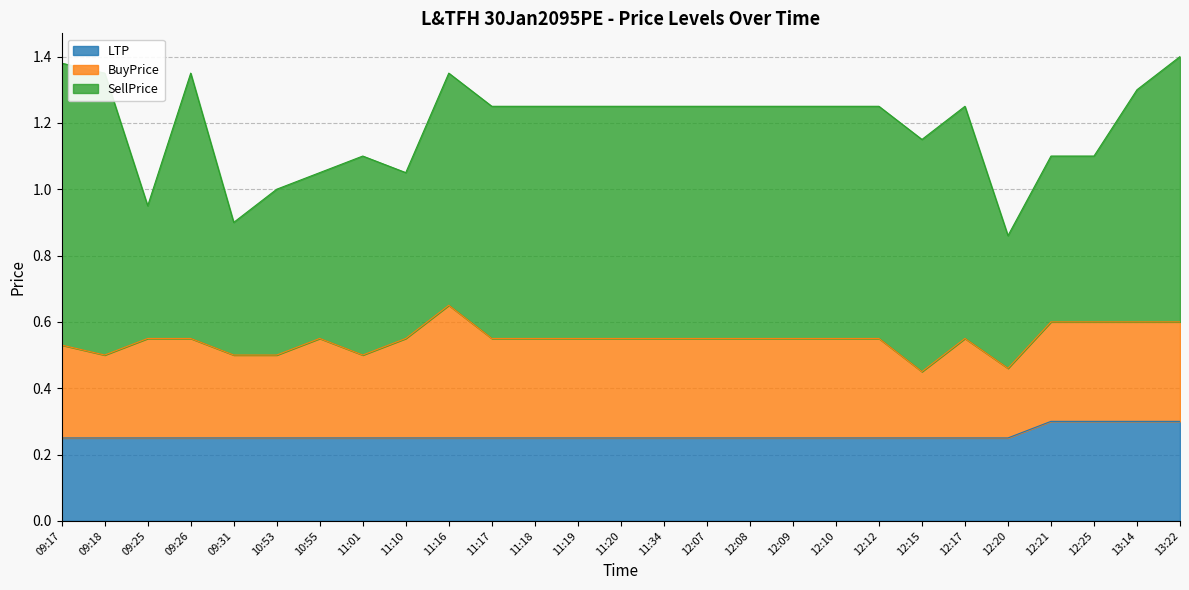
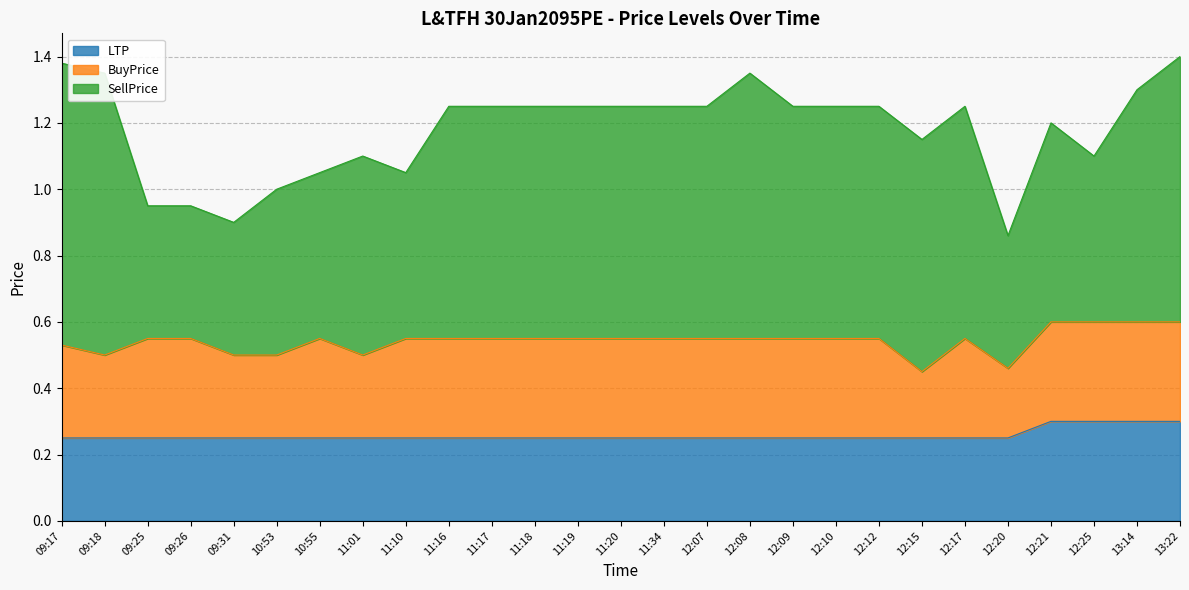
  {
    "LTP": {
      "09:17": 0.25,
      "09:18": 0.25,
      "09:25": 0.25,
      "09:26": 0.25,
      "09:31": 0.25,
      "10:53": 0.25,
      "10:55": 0.25,
      "11:01": 0.25,
      "11:10": 0.25,
      "11:16": 0.25,
      "11:17": 0.25,
      "11:18": 0.25,
      "11:19": 0.25,
      "11:20": 0.25,
      "11:34": 0.25,
      "12:07": 0.25,
      "12:08": 0.25,
      "12:09": 0.25,
      "12:10": 0.25,
      "12:12": 0.25,
      "12:15": 0.25,
      "12:17": 0.25,
      "12:20": 0.25,
      "12:21": 0.3,
      "12:25": 0.3,
      "13:14": 0.3,
      "13:22": 0.3
    },
    "BuyPrice": {
      "09:17": 0.28,
      "09:18": 0.25,
      "09:25": 0.3,
      "09:26": 0.3,
      "09:31": 0.25,
      "10:53": 0.25,
      "10:55": 0.3,
      "11:01": 0.25,
      "11:10": 0.3,
-     "11:16": 0.4,
+     "11:16": 0.3,
      "11:17": 0.3,
      "11:18": 0.3,
      "11:19": 0.3,
      "11:20": 0.3,
      "11:34": 0.3,
      "12:07": 0.3,
      "12:08": 0.3,
      "12:09": 0.3,
      "12:10": 0.3,
      "12:12": 0.3,
      "12:15": 0.2,
      "12:17": 0.3,
      "12:20": 0.21,
      "12:21": 0.3,
      "12:25": 0.3,
      "13:14": 0.3,
      "13:22": 0.3
    },
    "SellPrice": {
      "09:17": 0.85,
      "09:25": 0.4,
-     "09:26": 0.8,
+     "09:26": 0.4,
      "09:31": 0.4,
      "10:53": 0.5,
      "10:55": 0.5,
      "11:01": 0.6,
      "11:10": 0.5,
      "11:16": 0.7,
      "11:17": 0.7,
      "11:18": 0.7,
      "11:19": 0.7,
      "11:20": 0.7,
      "11:34": 0.7,
      "12:07": 0.7,
-     "12:08": 0.7,
+     "12:08": 0.8,
      "12:09": 0.7,
      "12:10": 0.7,
      "12:12": 0.7,
      "12:15": 0.7,
      "12:17": 0.7,
      "12:20": 0.4,
-     "12:21": 0.5,
+     "12:21": 0.6,
      "12:25": 0.5,
      "13:14": 0.7,
      "13:22": 0.8
    }
  }
